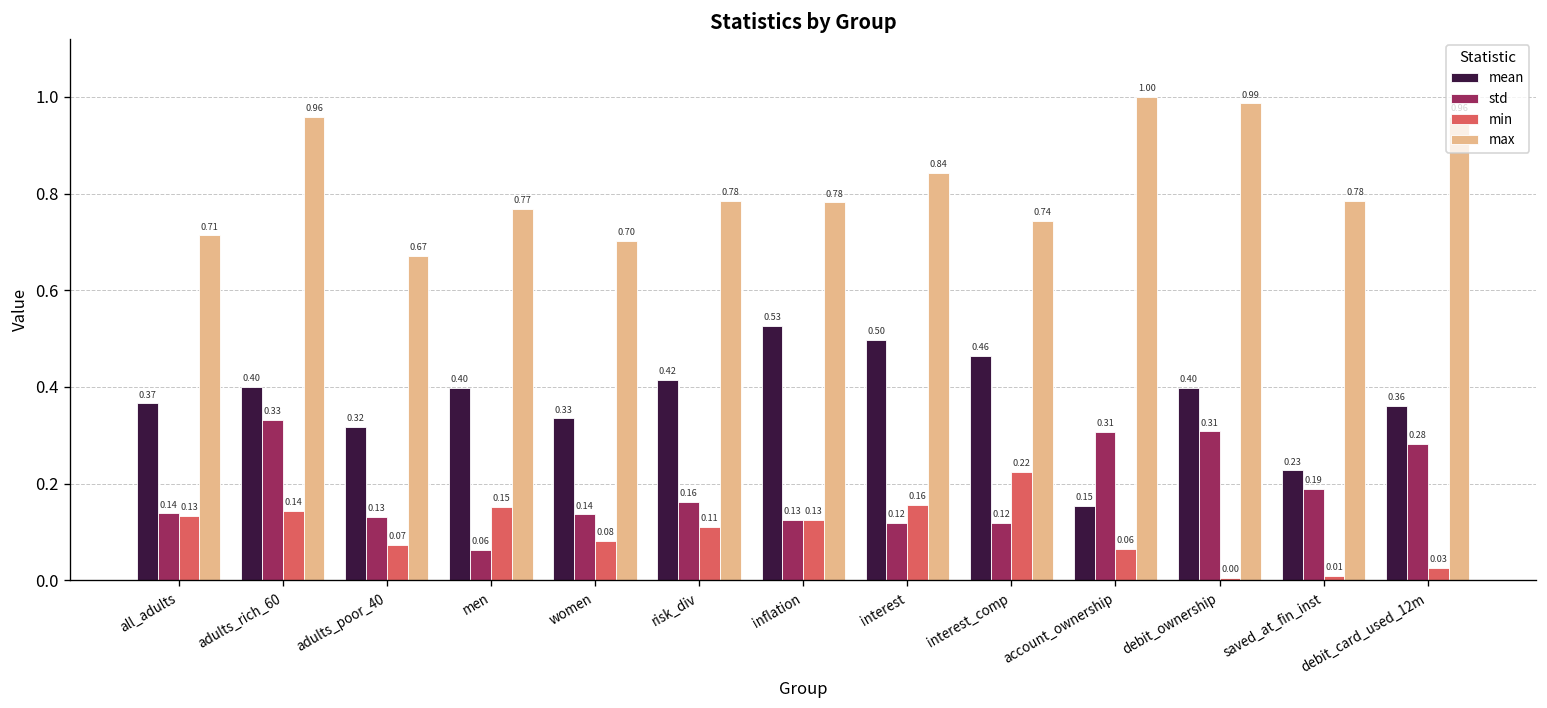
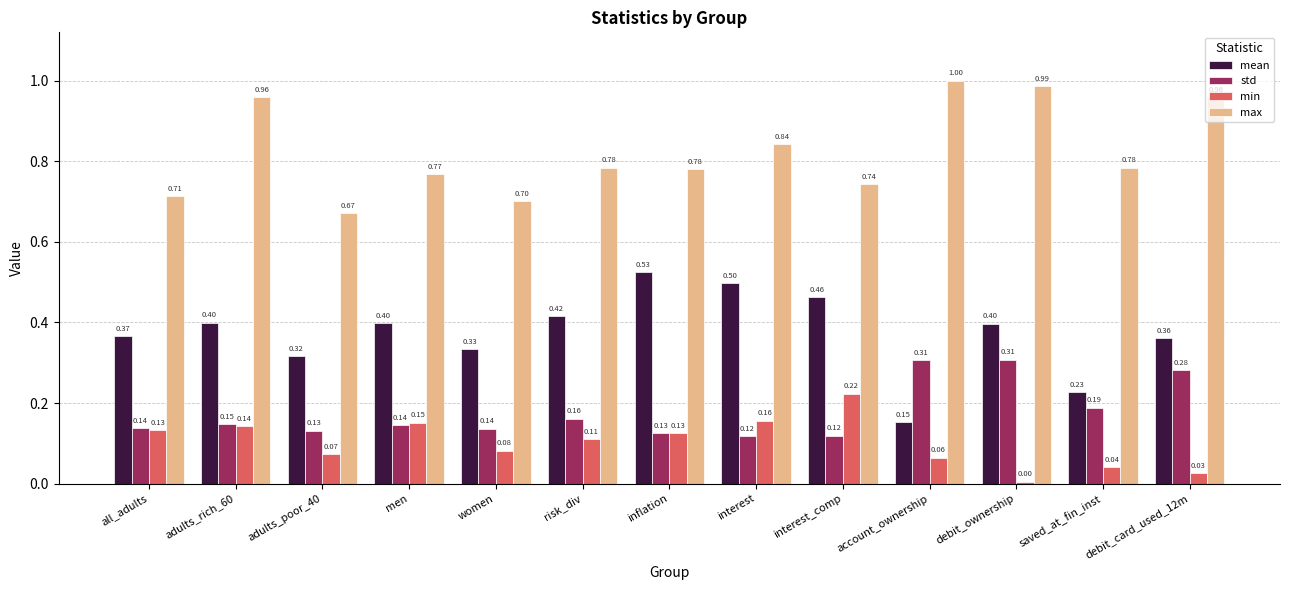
  {
    "mean": {
      "all_adults": 0.37,
      "adults_rich_60": 0.40,
      "adults_poor_40": 0.32,
      "men": 0.40,
      "women": 0.33,
      "risk_div": 0.42,
      "inflation": 0.53,
      "interest": 0.50,
      "interest_comp": 0.46,
      "account_ownership": 0.15,
      "debit_ownership": 0.40,
      "saved_at_fin_inst": 0.23,
      "debit_card_used_12m": 0.36
    },
    "std": {
      "all_adults": 0.14,
-     "adults_rich_60": 0.33,
+     "adults_rich_60": 0.15,
      "adults_poor_40": 0.13,
-     "men": 0.06,
+     "men": 0.14,
      "women": 0.14,
      "risk_div": 0.16,
      "inflation": 0.13,
      "interest": 0.12,
      "interest_comp": 0.12,
      "account_ownership": 0.31,
      "debit_ownership": 0.31,
      "saved_at_fin_inst": 0.19,
      "debit_card_used_12m": 0.28
    },
    "min": {
      "all_adults": 0.13,
      "adults_rich_60": 0.14,
      "adults_poor_40": 0.07,
      "men": 0.15,
      "women": 0.08,
      "risk_div": 0.11,
      "inflation": 0.13,
      "interest": 0.16,
      "interest_comp": 0.22,
      "account_ownership": 0.06,
      "debit_ownership": 0.00,
-     "saved_at_fin_inst": 0.01,
+     "saved_at_fin_inst": 0.04,
      "debit_card_used_12m": 0.03
    },
    "max": {
      "all_adults": 0.71,
      "adults_rich_60": 0.96,
      "adults_poor_40": 0.67,
      "men": 0.77,
      "women": 0.70,
      "risk_div": 0.78,
      "inflation": 0.78,
      "interest": 0.84,
      "interest_comp": 0.74,
      "account_ownership": 1.00,
      "debit_ownership": 0.99,
      "saved_at_fin_inst": 0.78
    }
  }
